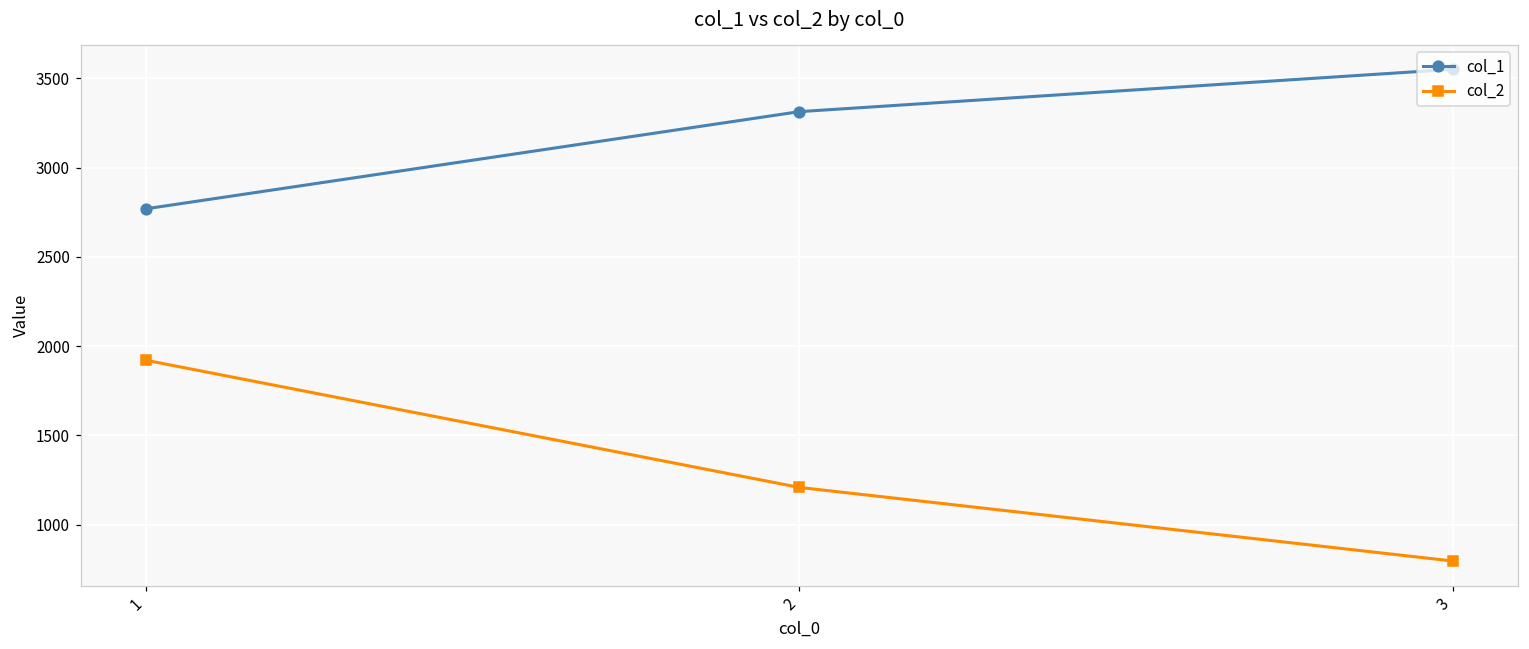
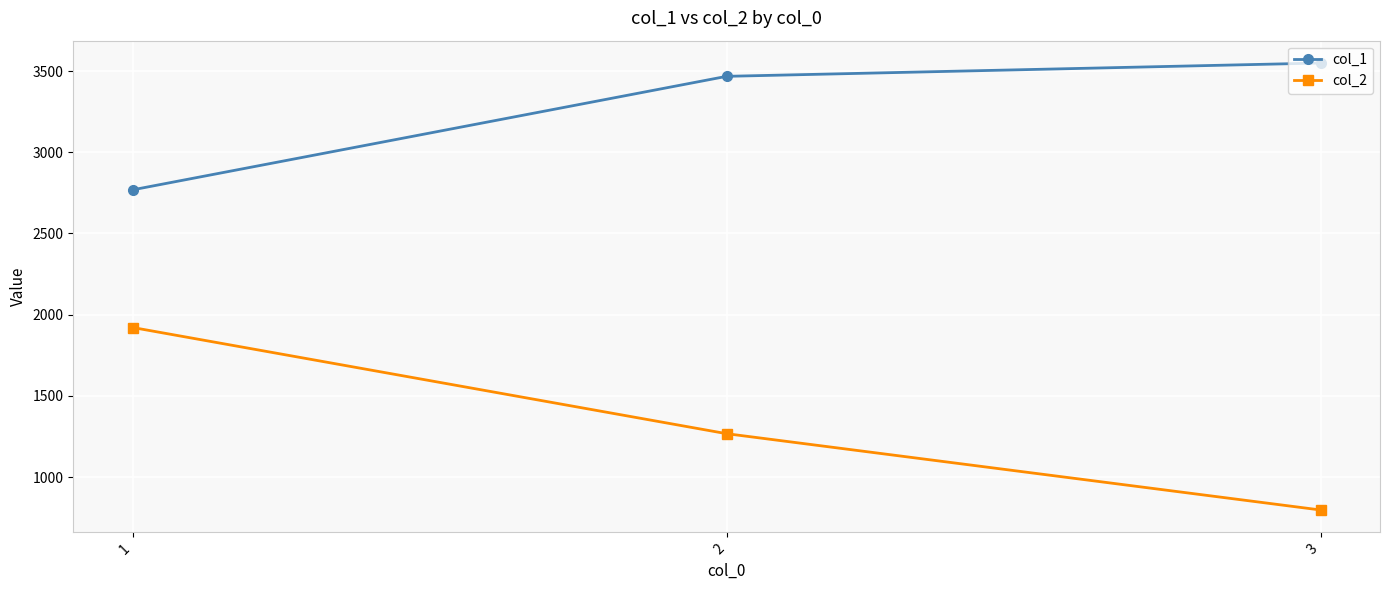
  {
    "col_1": {
      "1": 2770,
-     "2": 3310
+     "2": 3470
    },
    "col_2": {
      "1": 1920,
-     "2": 1210,
+     "2": 1270,
      "3": 800
    }
  }
